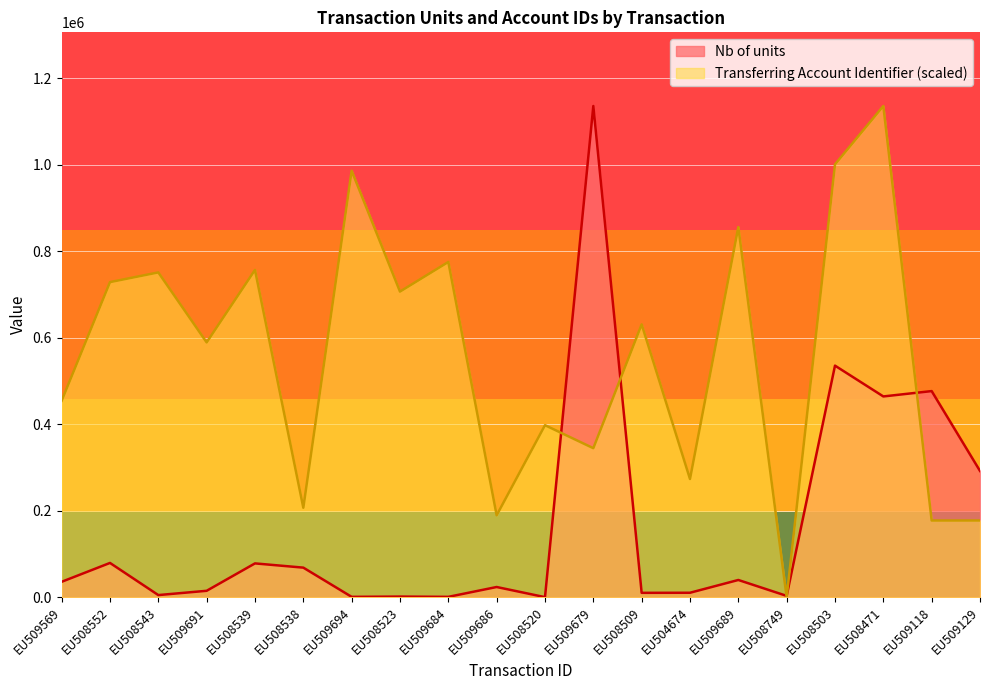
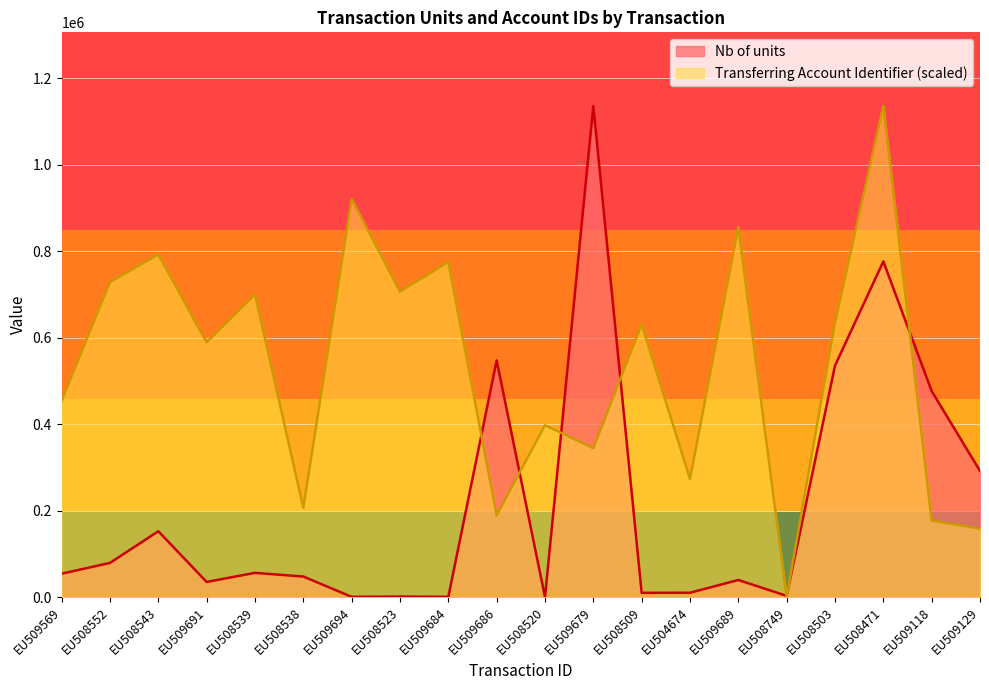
  {
    "Nb of units": {
-     "EU509569": 40000,
+     "EU509569": 50000,
      "EU508552": 80000,
-     "EU508543": 0,
-     "EU509691": 10000,
-     "EU508539": 80000,
-     "EU508538": 70000,
+     "EU508543": 150000,
+     "EU509691": 40000,
+     "EU508539": 60000,
+     "EU508538": 50000,
      "EU509694": 0,
      "EU508523": 0,
      "EU509684": 0,
-     "EU509686": 20000,
+     "EU509686": 550000,
      "EU508520": 0,
      "EU509679": 1140000,
      "EU508509": 10000,
      "EU504674": 10000,
      "EU509689": 40000,
      "EU508503": 540000,
-     "EU508471": 460000,
+     "EU508471": 780000,
      "EU509118": 480000,
      "EU509129": 290000
    },
    "Transferring Account Identifier (scaled)": {
      "EU509569": 450000,
      "EU508552": 730000,
-     "EU508543": 750000,
+     "EU508543": 790000,
      "EU509691": 590000,
-     "EU508539": 760000,
+     "EU508539": 700000,
      "EU508538": 210000,
-     "EU509694": 990000,
+     "EU509694": 920000,
      "EU508523": 710000,
      "EU509684": 780000,
      "EU509686": 190000,
      "EU508520": 400000,
      "EU509679": 340000,
      "EU508509": 630000,
      "EU504674": 270000,
      "EU509689": 860000,
-     "EU508503": 1000000,
+     "EU508503": 630000,
      "EU508471": 1140000,
      "EU509118": 180000,
-     "EU509129": 180000
+     "EU509129": 160000
    }
  }
